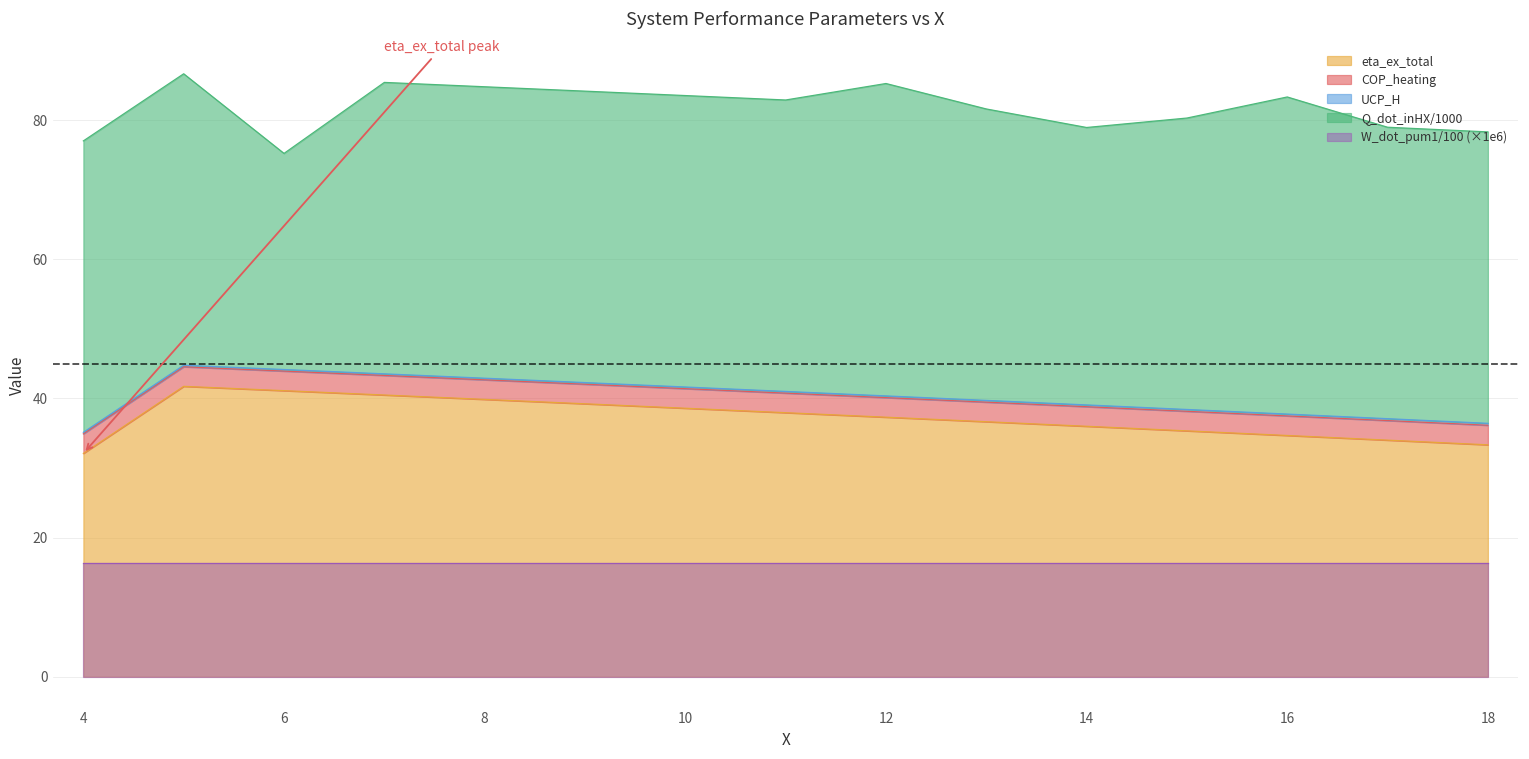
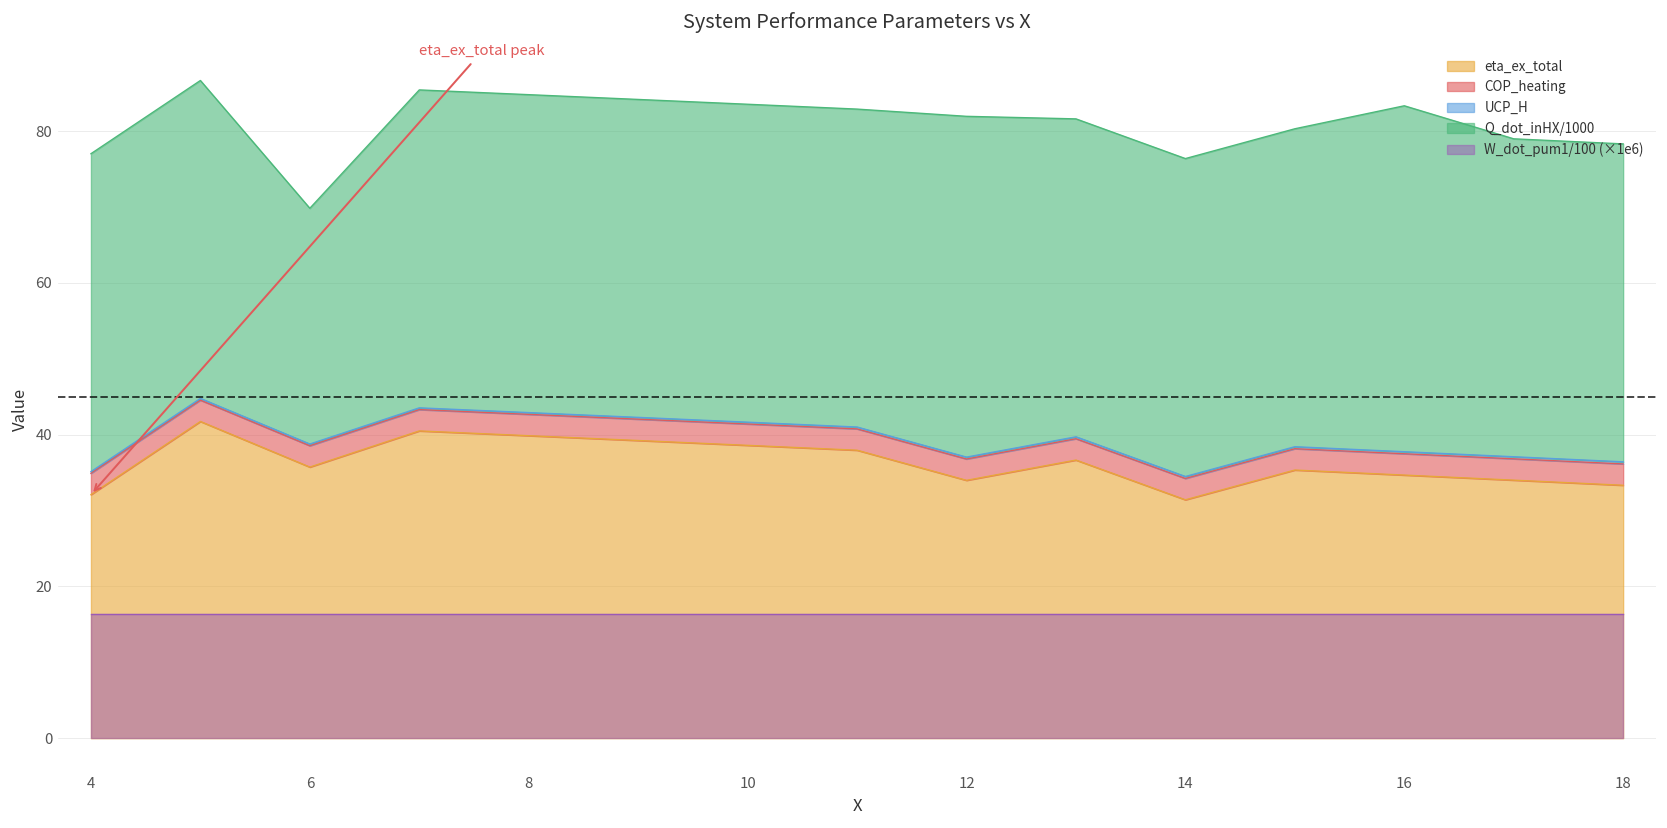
  {
    "eta_ex_total": {
      "4": 32,
-     "6": 41,
+     "6": 36,
      "8": 40,
      "10": 39,
-     "12": 37,
-     "14": 36,
+     "12": 34,
+     "14": 31,
      "16": 35,
      "18": 33
    },
    "Q_dot_inHX/1000": {
      "4": 42,
      "6": 31,
      "8": 42,
      "10": 42,
      "12": 45,
-     "14": 40,
+     "14": 42,
      "16": 46,
      "18": 42
    },
    "W_dot_pum1/100 (×1e6)": {
      "4": 16,
      "6": 16,
      "8": 16,
      "10": 16,
      "12": 16,
      "14": 16,
      "16": 16,
      "18": 16
    }
  }
